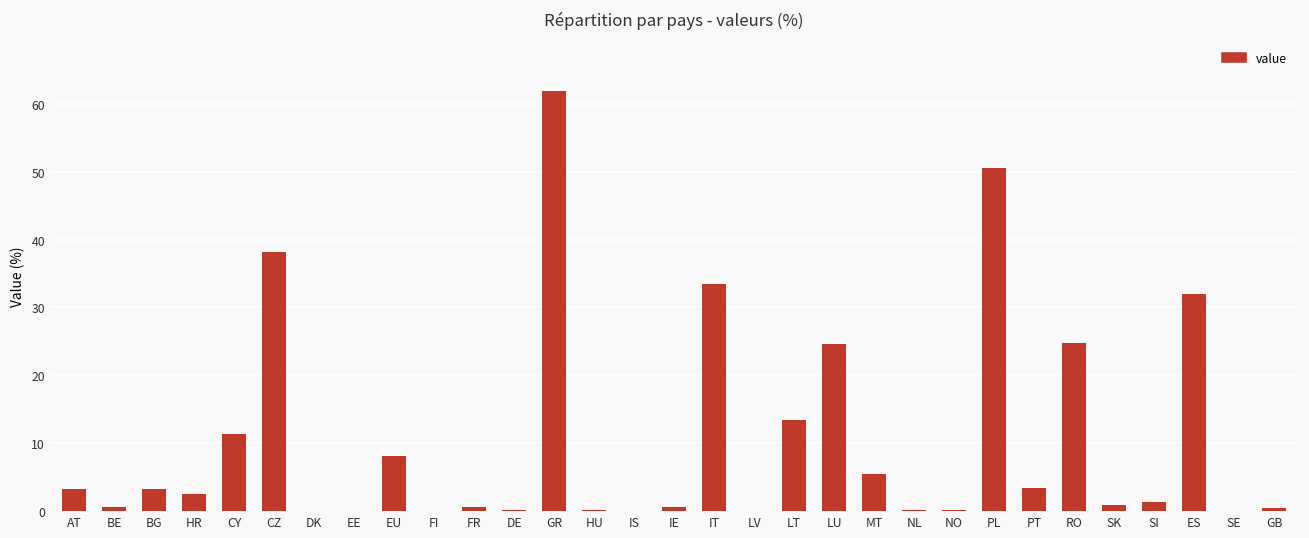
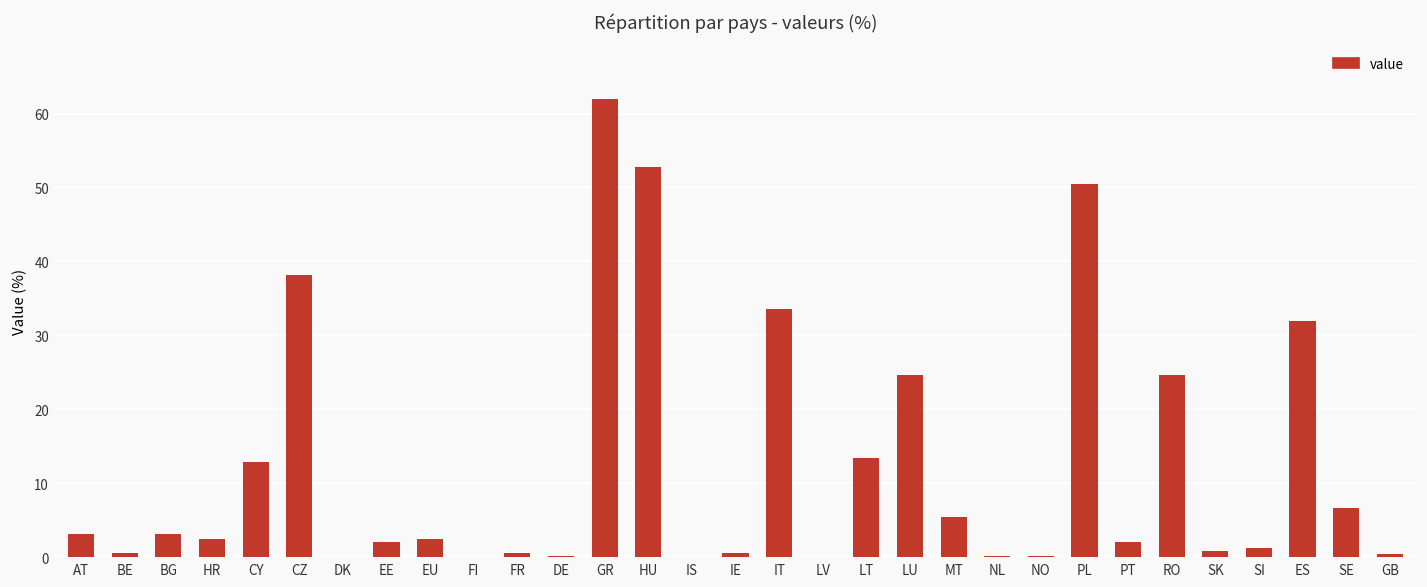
  {
    "AT": 3,
    "BE": 1,
    "BG": 3,
    "HR": 2,
-   "CY": 11,
+   "CY": 13,
    "CZ": 38,
    "DK": 0,
-   "EE": 0,
-   "EU": 8,
+   "EE": 2,
+   "EU": 3,
    "FI": 0,
    "FR": 1,
    "GR": 62,
-   "HU": 0,
+   "HU": 53,
    "IS": 0,
    "IE": 1,
    "IT": 34,
    "LV": 0,
    "LT": 13,
    "LU": 25,
    "MT": 5,
    "PL": 51,
-   "PT": 3,
+   "PT": 2,
    "RO": 25,
    "SK": 1,
    "SI": 1,
    "ES": 32,
-   "SE": 0
+   "SE": 7
  }
